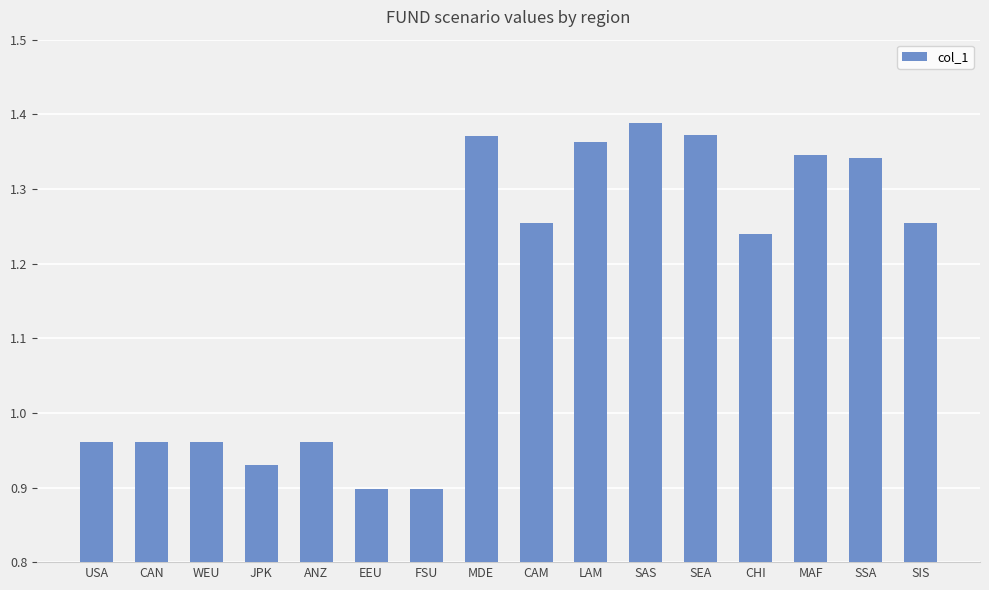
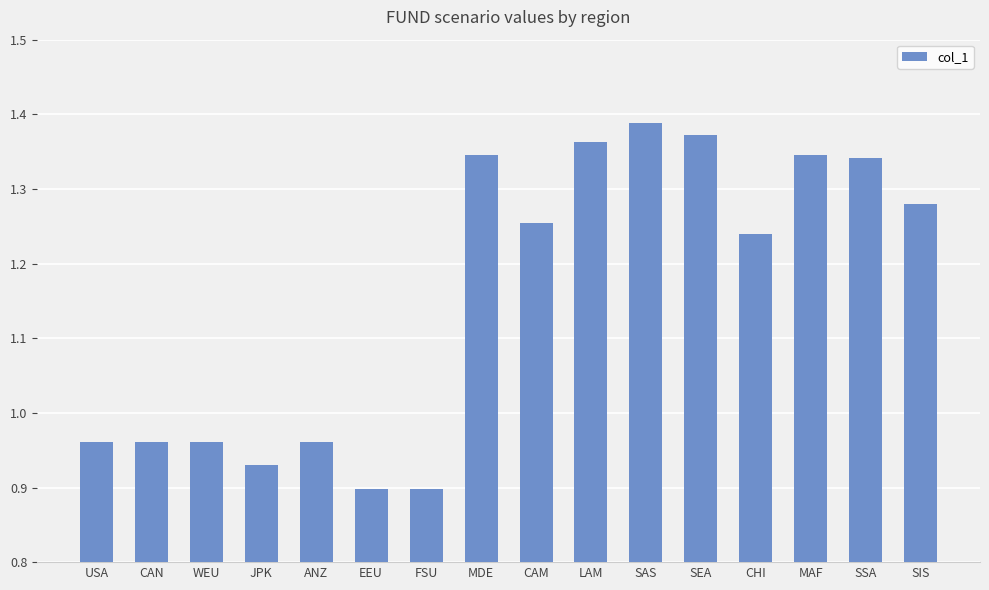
  {
    "USA": 0.96,
    "CAN": 0.96,
    "WEU": 0.96,
    "JPK": 0.93,
    "ANZ": 0.96,
    "EEU": 0.90,
    "FSU": 0.90,
-   "MDE": 1.37,
+   "MDE": 1.35,
    "CAM": 1.25,
    "LAM": 1.36,
    "SAS": 1.39,
    "SEA": 1.37,
    "CHI": 1.24,
    "MAF": 1.35,
    "SSA": 1.34,
-   "SIS": 1.25
+   "SIS": 1.28
  }
